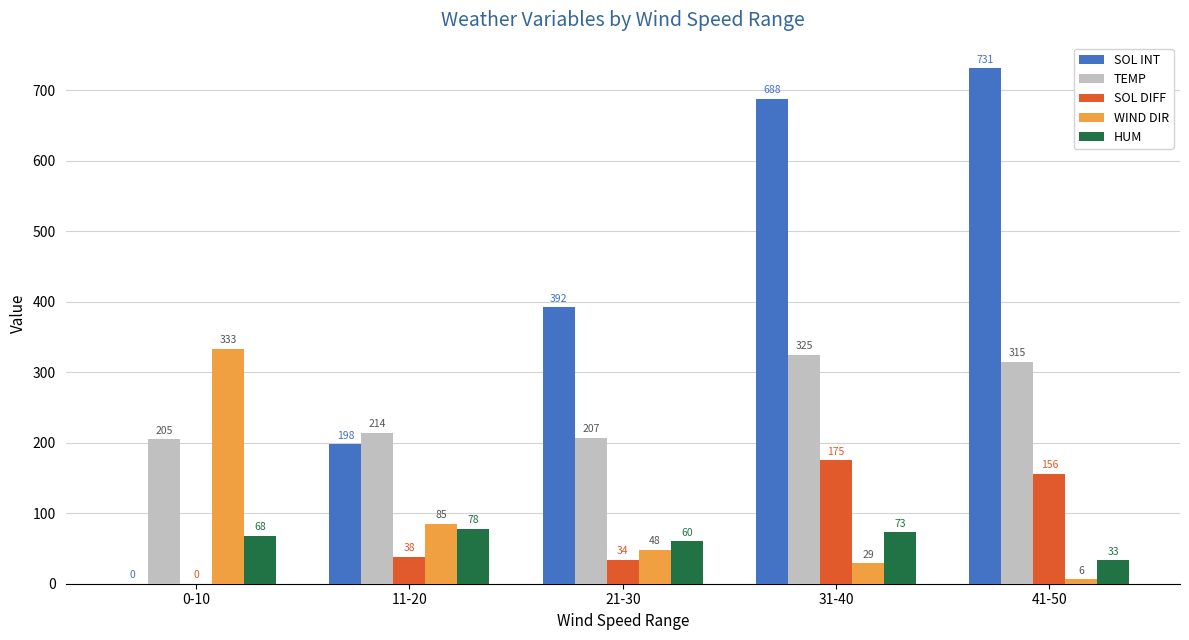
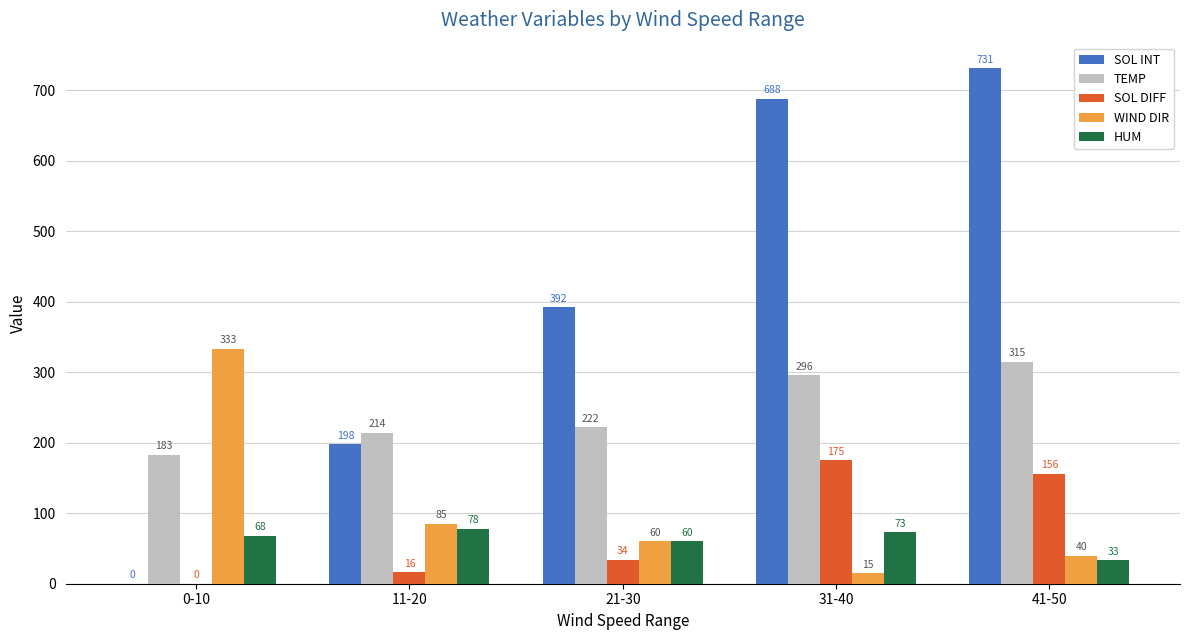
  {
    "SOL INT": {
      "0-10": 0,
      "11-20": 198,
      "21-30": 392,
      "31-40": 688,
      "41-50": 731
    },
    "TEMP": {
-     "0-10": 205,
+     "0-10": 183,
      "11-20": 214,
-     "21-30": 207,
-     "31-40": 325,
+     "21-30": 222,
+     "31-40": 296,
      "41-50": 315
    },
    "SOL DIFF": {
      "0-10": 0,
-     "11-20": 38,
+     "11-20": 16,
      "21-30": 34,
      "31-40": 175,
      "41-50": 156
    },
    "WIND DIR": {
      "0-10": 333,
      "11-20": 85,
-     "21-30": 48,
-     "31-40": 29,
-     "41-50": 6
+     "21-30": 60,
+     "31-40": 15,
+     "41-50": 40
    },
    "HUM": {
      "0-10": 68,
      "11-20": 78,
      "21-30": 60,
      "31-40": 73,
      "41-50": 33
    }
  }
